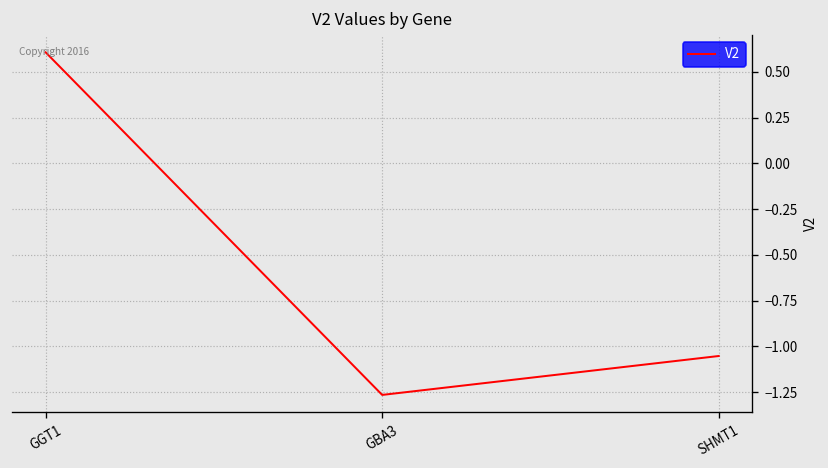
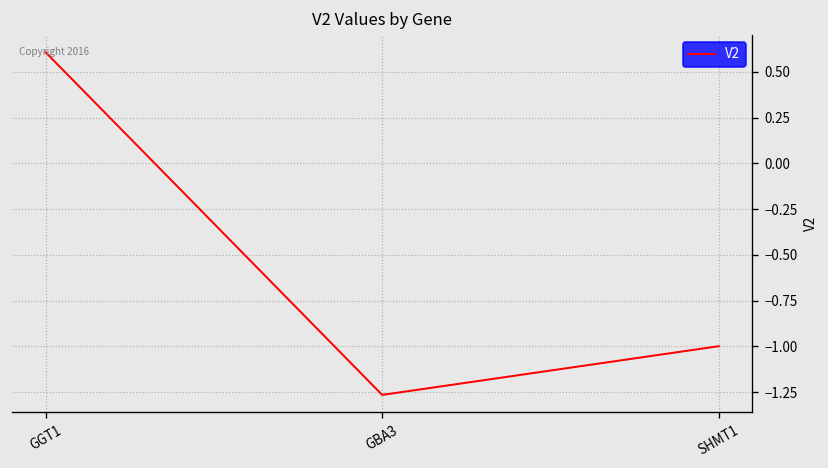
  {
    "GBA3": -1.26,
-   "SHMT1": -1.05
+   "SHMT1": -1.00
  }
